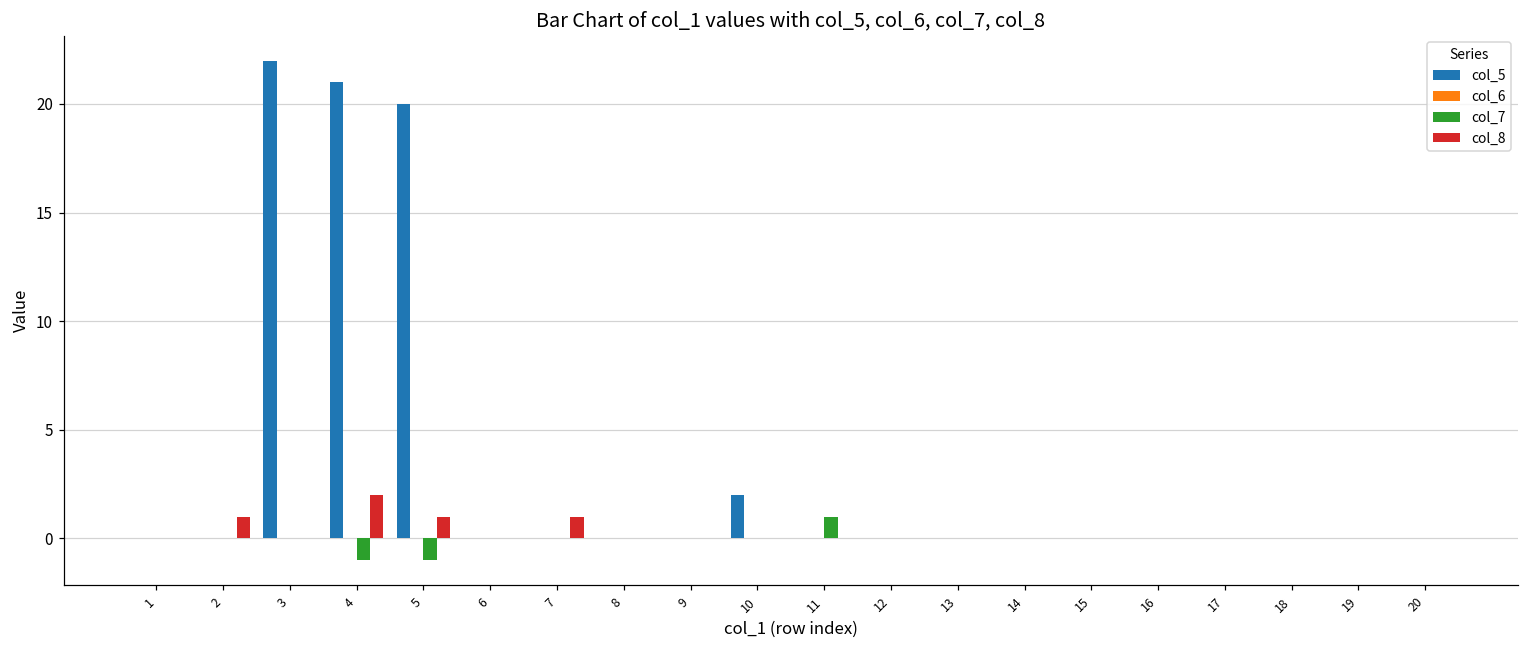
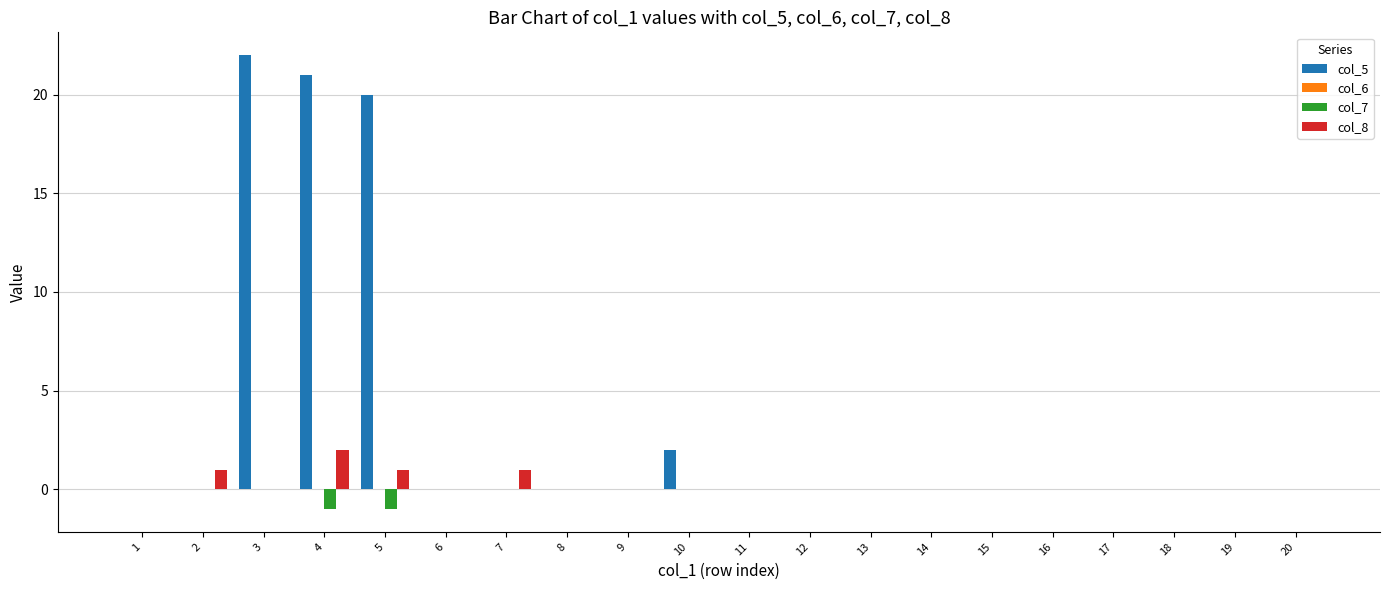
  {
    "col_5": {
      "1": 0,
      "2": 0,
      "3": 22,
      "4": 21,
      "5": 20,
      "6": 0,
      "7": 0,
      "8": 0,
      "9": 0,
      "10": 2,
      "11": 0,
      "12": 0,
      "13": 0,
      "14": 0,
      "15": 0,
      "16": 0,
      "17": 0,
      "18": 0,
      "19": 0,
      "20": 0
    },
    "col_6": {
      "1": 0,
      "2": 0,
      "3": 0,
      "4": 0,
      "5": 0,
      "6": 0,
      "7": 0,
      "8": 0,
      "9": 0,
      "10": 0,
      "11": 0,
      "12": 0,
      "13": 0,
      "14": 0,
      "15": 0,
      "16": 0,
      "17": 0,
      "18": 0,
      "19": 0,
      "20": 0
    },
    "col_7": {
      "1": 0,
      "2": 0,
      "3": 0,
      "4": -1,
      "5": -1,
      "6": 0,
      "7": 0,
      "8": 0,
      "9": 0,
      "10": 0,
-     "11": 1,
+     "11": 0,
      "12": 0,
      "13": 0,
      "14": 0,
      "15": 0,
      "16": 0,
      "17": 0,
      "18": 0,
      "19": 0,
      "20": 0
    },
    "col_8": {
      "1": 0,
      "2": 1,
      "3": 0,
      "4": 2,
      "5": 1,
      "6": 0,
      "7": 1,
      "8": 0,
      "9": 0,
      "10": 0,
      "11": 0,
      "12": 0,
      "13": 0,
      "14": 0,
      "15": 0,
      "16": 0,
      "17": 0,
      "18": 0,
      "19": 0,
      "20": 0
    }
  }
